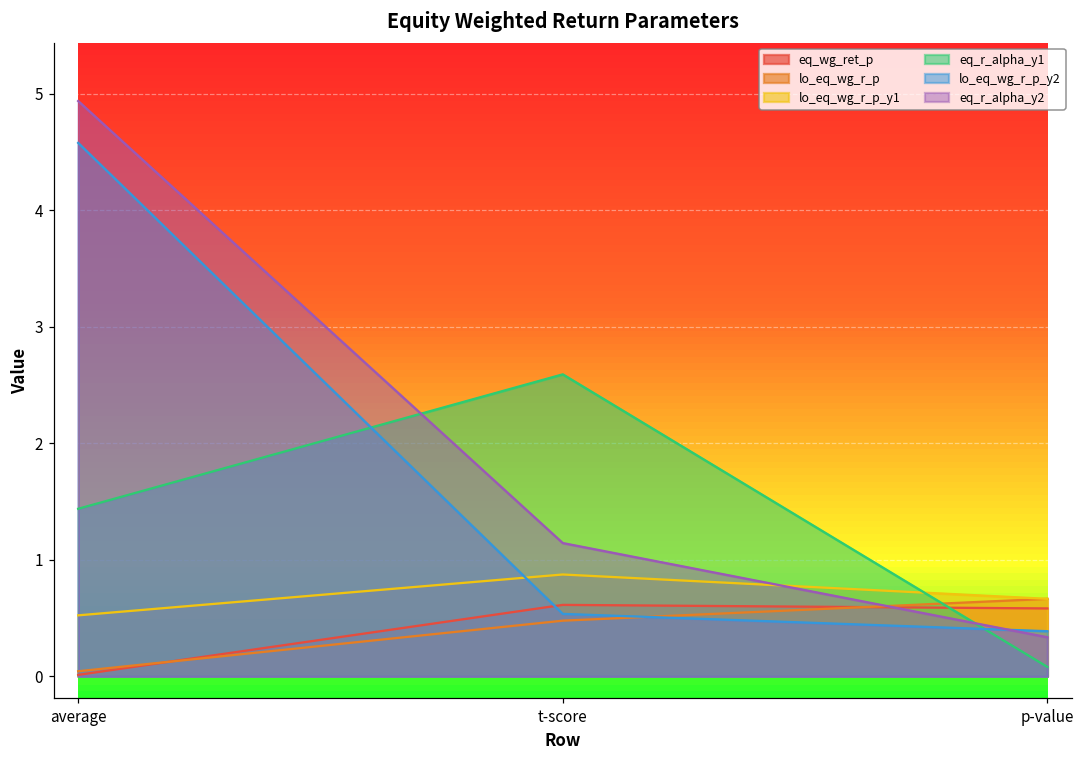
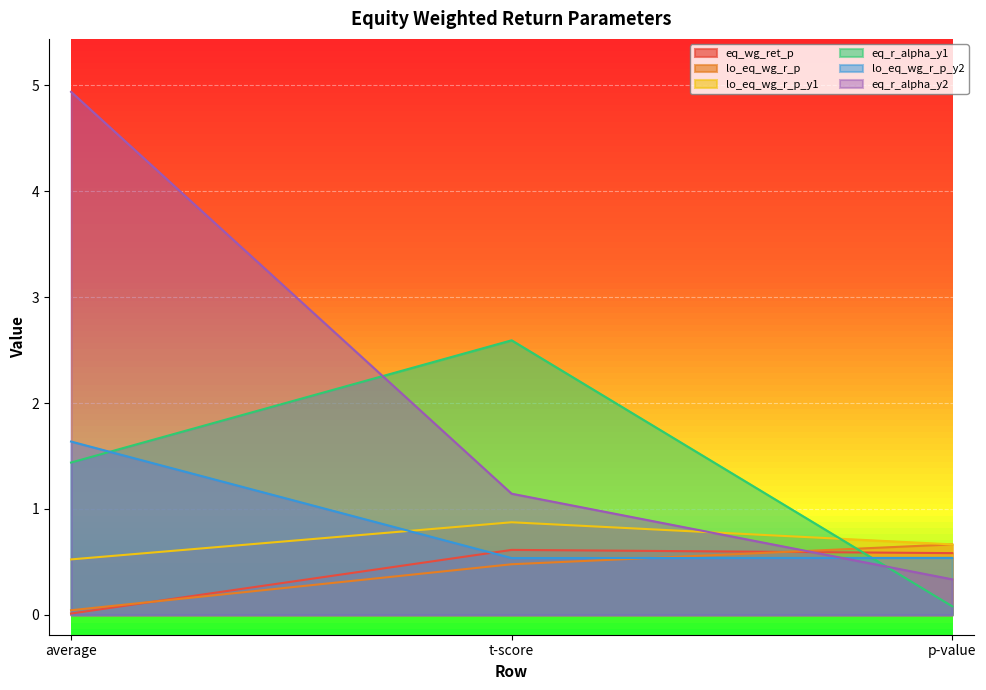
  {
    "lo_eq_wg_r_p_y1": {
      "average": 0.52,
      "t-score": 0.87
    },
    "eq_r_alpha_y1": {
      "average": 1.44,
      "t-score": 2.59,
      "p-value": 0.08
    },
    "lo_eq_wg_r_p_y2": {
-     "average": 4.58,
+     "average": 1.64,
      "t-score": 0.54,
-     "p-value": 0.39
+     "p-value": 0.54
    },
    "eq_r_alpha_y2": {
      "average": 4.94,
      "t-score": 1.14,
      "p-value": 0.34
    }
  }
